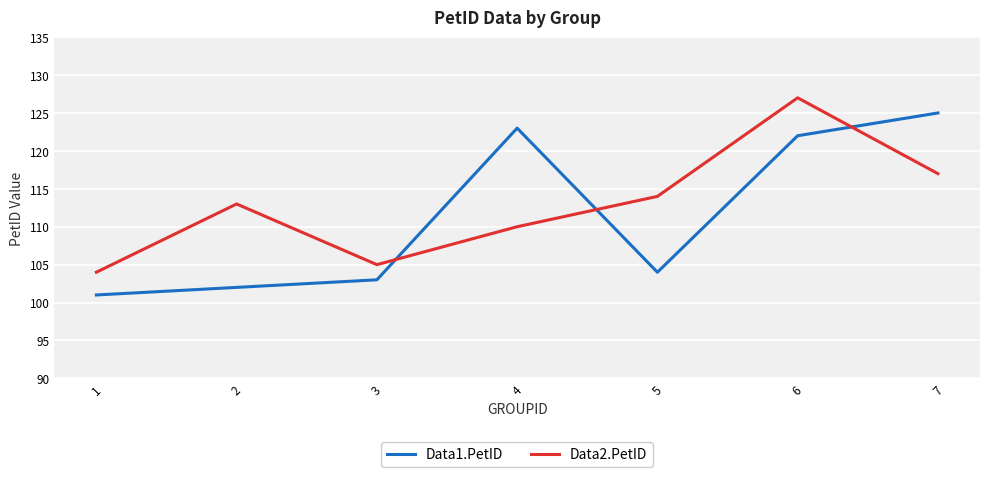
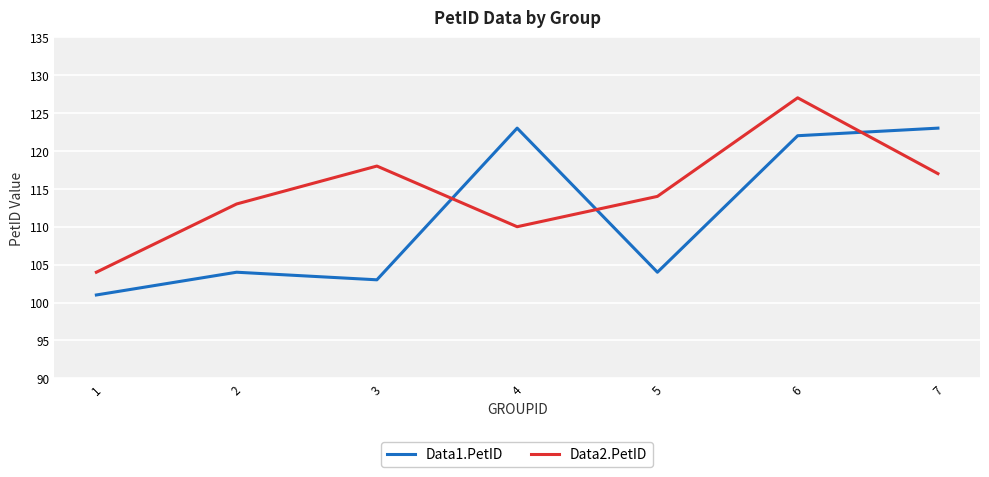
  {
    "Data1.PetID": {
      "1": 101,
-     "2": 102,
+     "2": 104,
      "3": 103,
      "4": 123,
      "5": 104,
      "6": 122,
-     "7": 125
+     "7": 123
    },
    "Data2.PetID": {
      "1": 104,
      "2": 113,
-     "3": 105,
+     "3": 118,
      "4": 110,
      "5": 114,
      "6": 127,
      "7": 117
    }
  }
